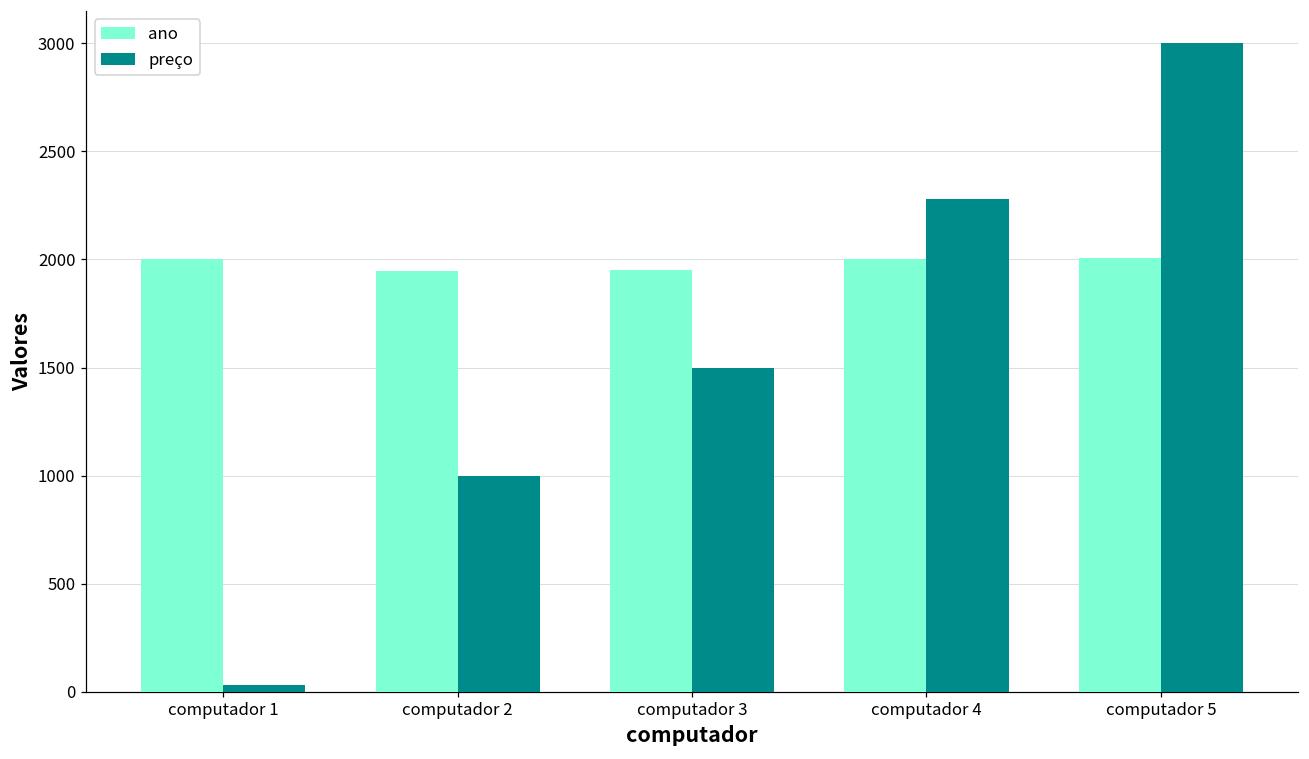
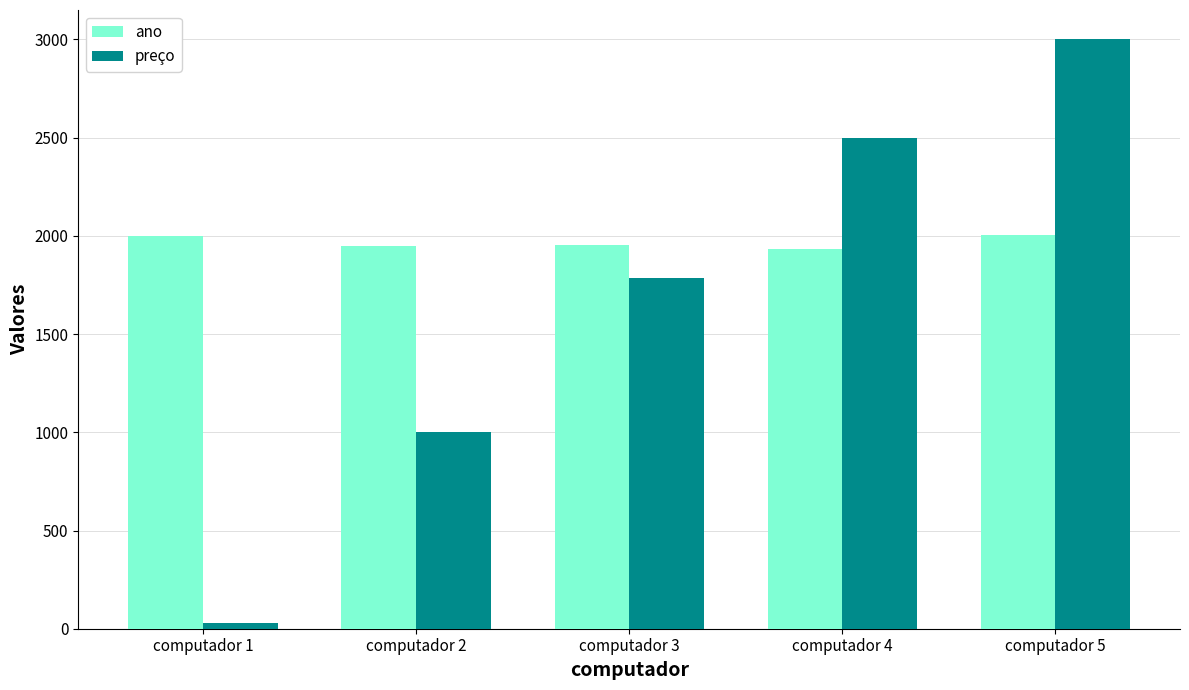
  {
    "ano": {
      "computador 1": 2000,
      "computador 2": 1950,
      "computador 3": 1950,
-     "computador 4": 2000,
+     "computador 4": 1930,
      "computador 5": 2010
    },
    "preço": {
      "computador 1": 30,
      "computador 2": 1000,
-     "computador 3": 1500,
-     "computador 4": 2280,
+     "computador 3": 1790,
+     "computador 4": 2500,
      "computador 5": 3000
    }
  }
